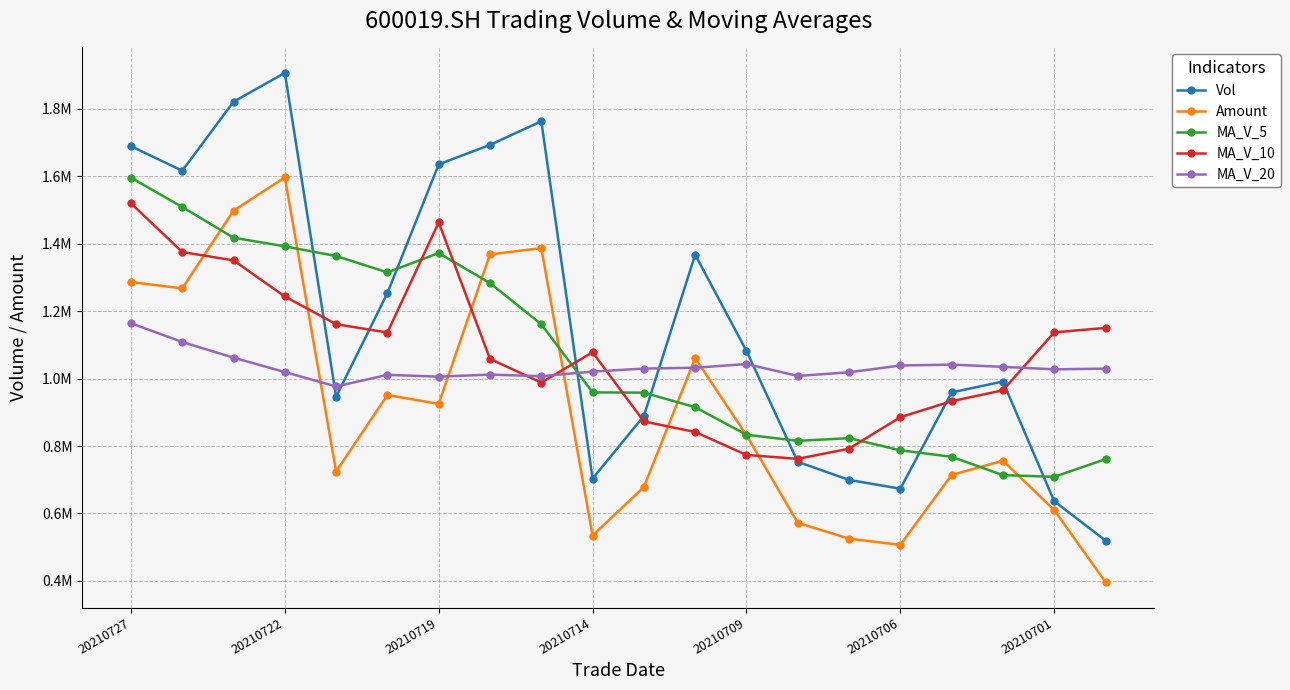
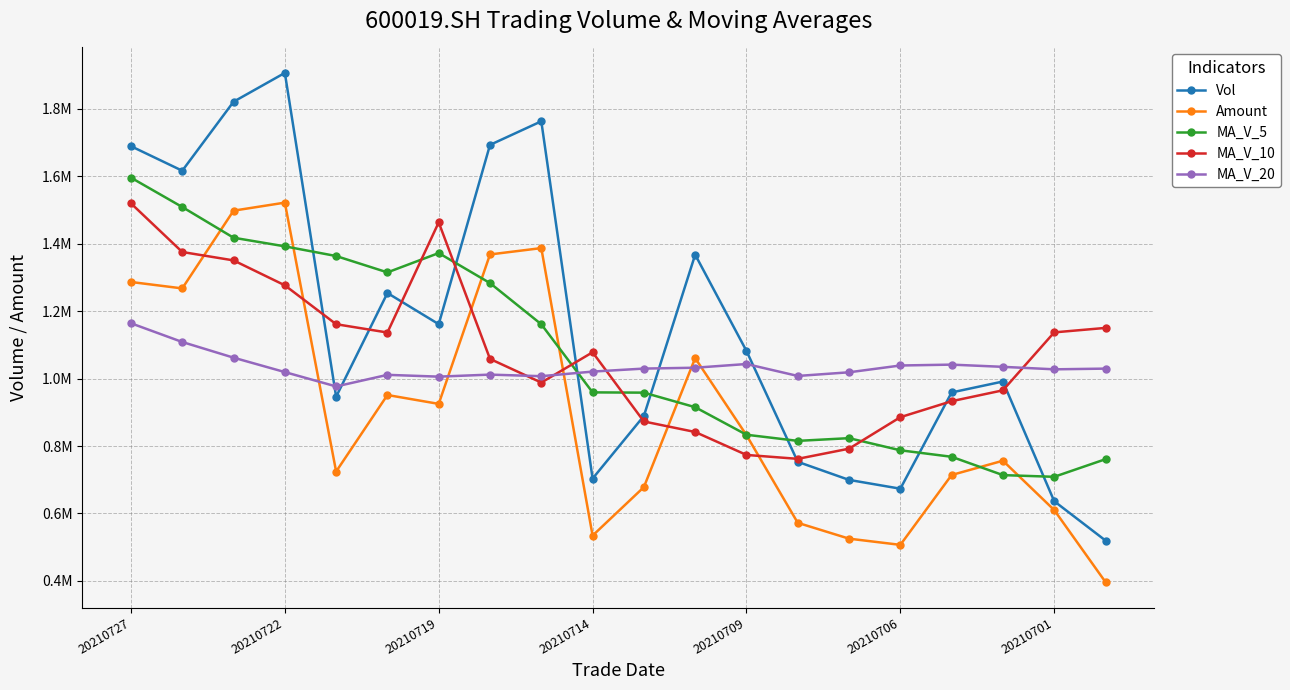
  {
    "Vol": {
      "20210727": 1690000,
      "20210722": 1910000,
-     "20210719": 1640000,
+     "20210719": 1160000,
      "20210714": 700000,
      "20210709": 1080000,
      "20210706": 670000,
      "20210701": 640000
    },
    "Amount": {
      "20210727": 1290000,
-     "20210722": 1600000,
+     "20210722": 1520000,
      "20210719": 930000,
      "20210714": 530000,
      "20210706": 510000,
      "20210701": 610000
    },
    "MA_V_5": {
      "20210727": 1600000,
      "20210722": 1390000,
      "20210719": 1370000,
      "20210714": 960000,
      "20210706": 790000,
      "20210701": 710000
    },
    "MA_V_10": {
      "20210727": 1520000,
-     "20210722": 1240000,
+     "20210722": 1280000,
      "20210719": 1460000,
      "20210714": 1080000,
      "20210709": 770000,
      "20210706": 890000,
      "20210701": 1140000
    },
    "MA_V_20": {
      "20210727": 1160000,
      "20210722": 1020000,
      "20210719": 1010000,
      "20210714": 1020000,
      "20210709": 1040000,
      "20210706": 1040000,
      "20210701": 1030000
    }
  }
